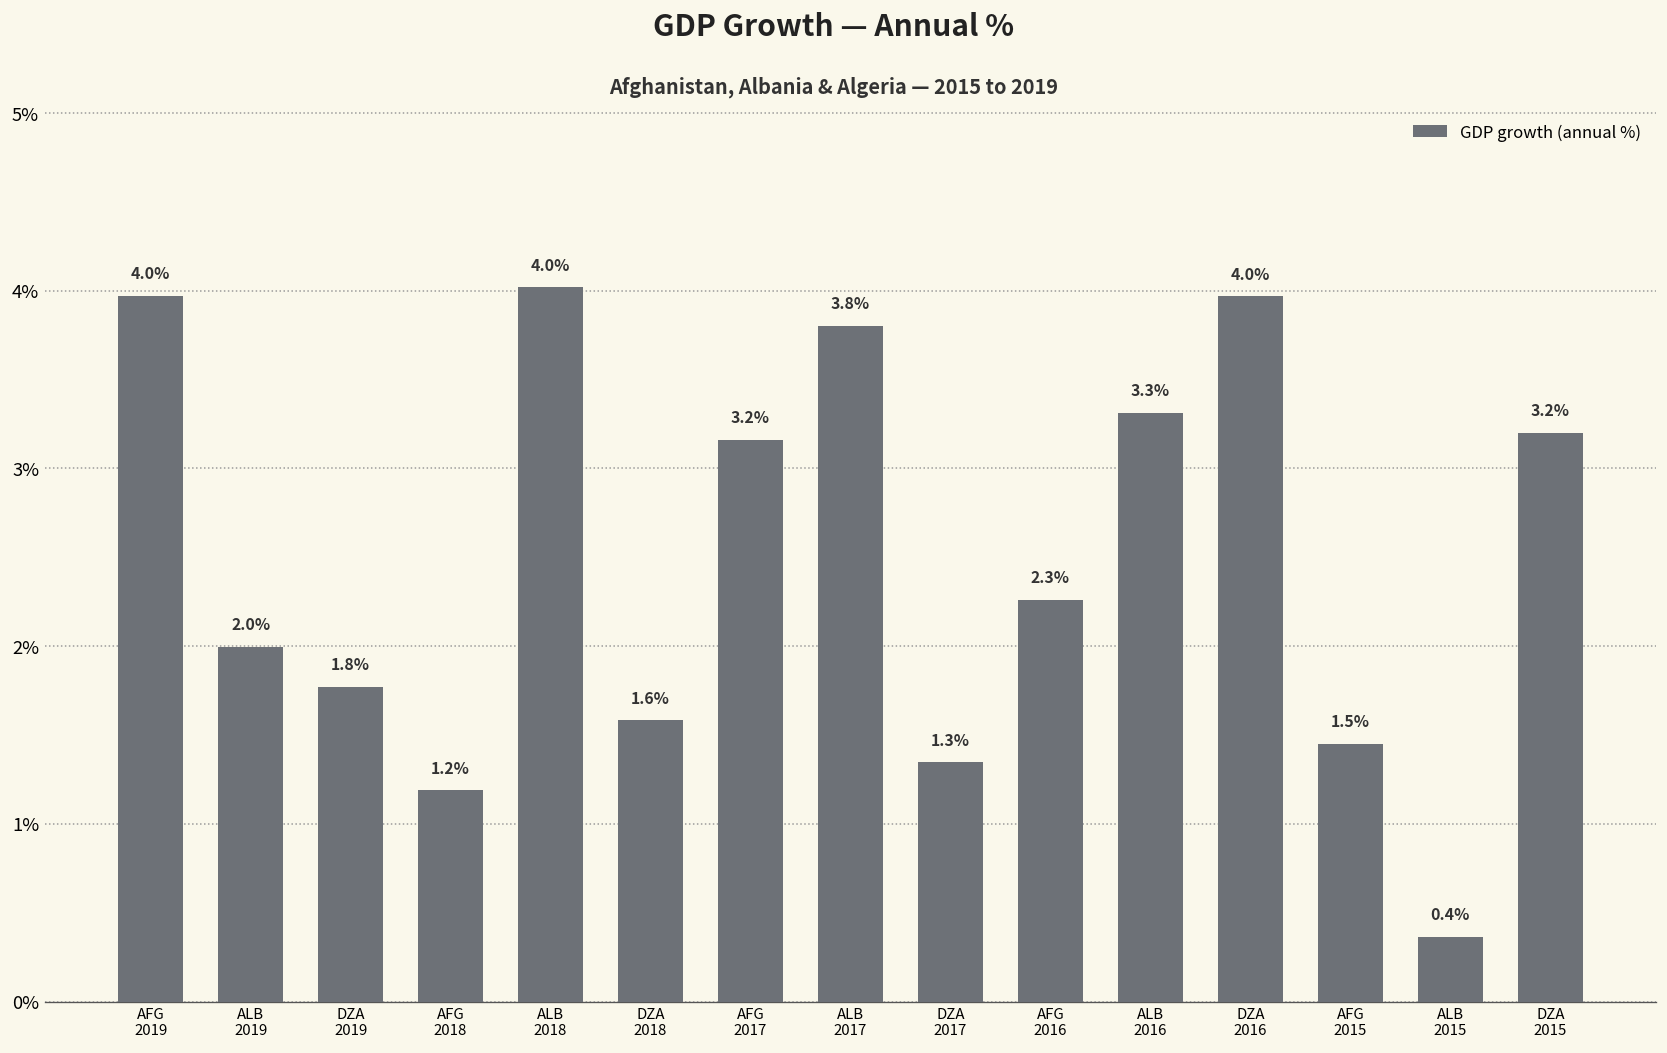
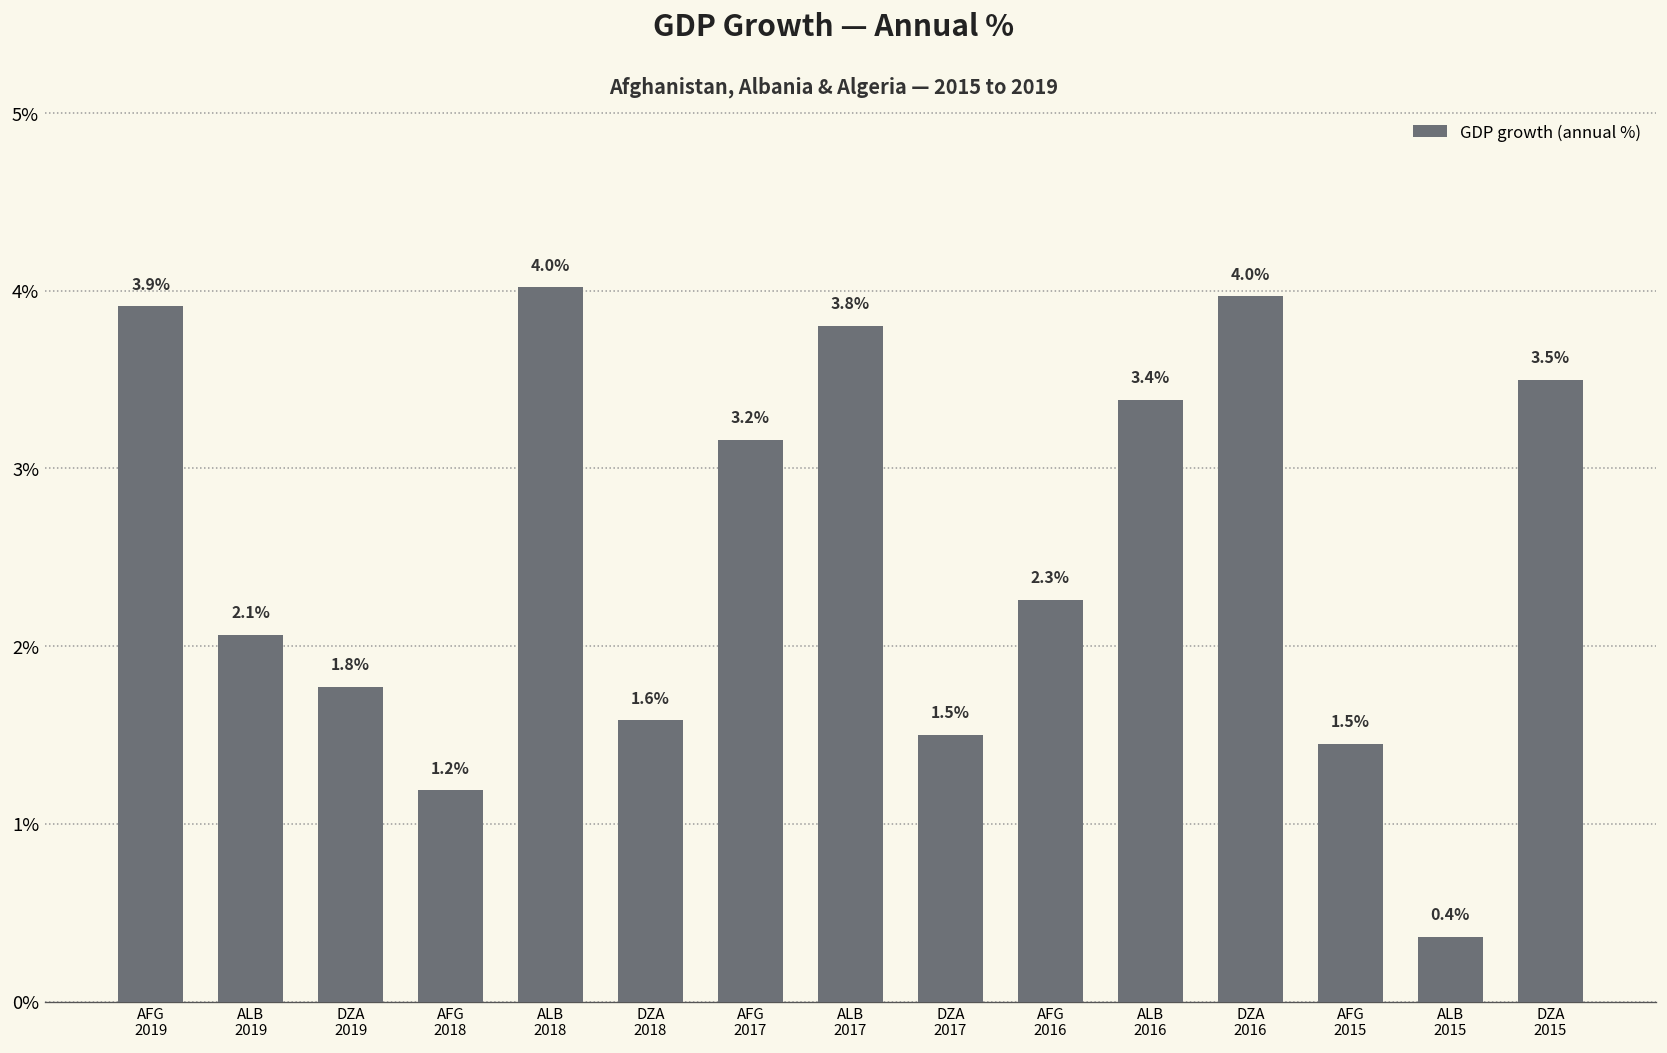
  {
-   "AFG 2019": "4.0%",
-   "ALB 2019": "2.0%",
+   "AFG 2019": "3.9%",
+   "ALB 2019": "2.1%",
    "DZA 2019": "1.8%",
    "AFG 2018": "1.2%",
    "ALB 2018": "4.0%",
    "DZA 2018": "1.6%",
    "AFG 2017": "3.2%",
    "ALB 2017": "3.8%",
-   "DZA 2017": "1.3%",
+   "DZA 2017": "1.5%",
    "AFG 2016": "2.3%",
-   "ALB 2016": "3.3%",
+   "ALB 2016": "3.4%",
    "DZA 2016": "4.0%",
    "AFG 2015": "1.5%",
    "ALB 2015": "0.4%",
-   "DZA 2015": "3.2%"
+   "DZA 2015": "3.5%"
  }
